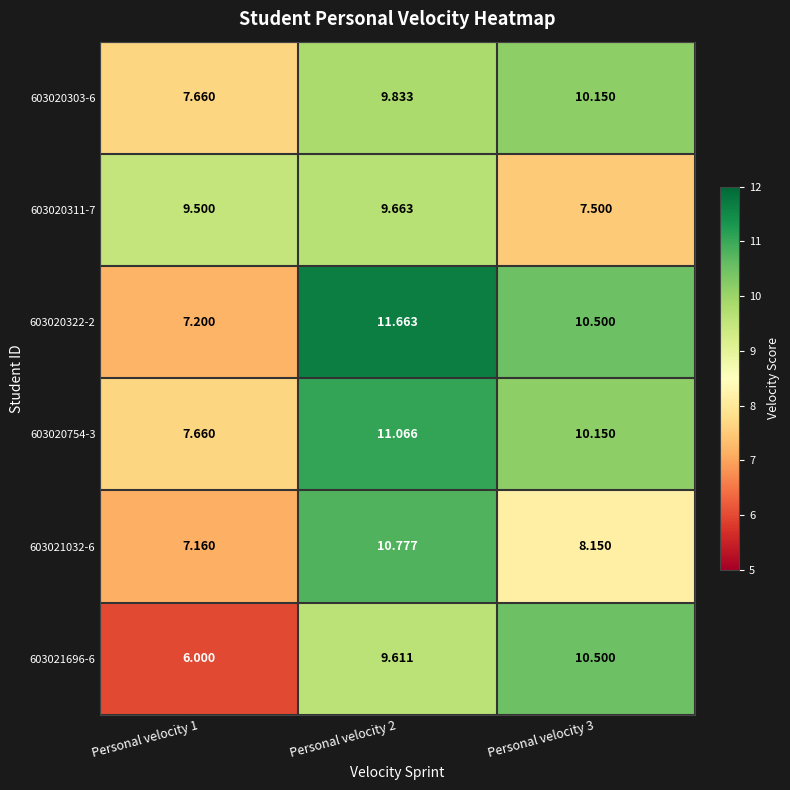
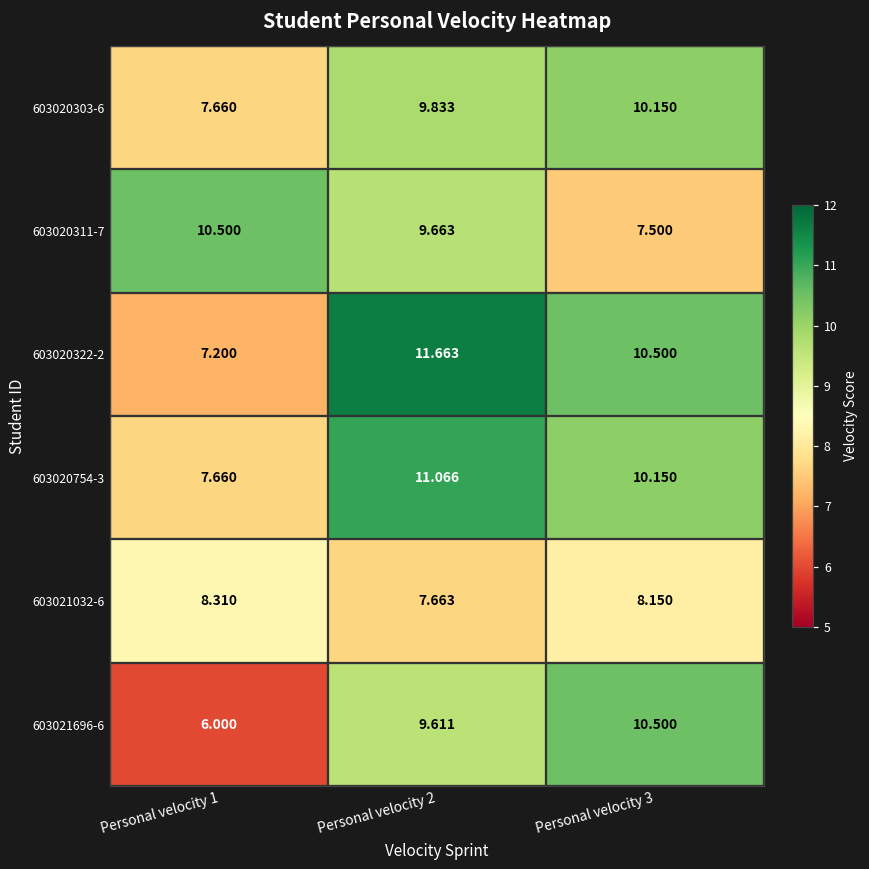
  {
    "603020303-6": {
      "Personal velocity 1": 7.660,
      "Personal velocity 2": 9.833,
      "Personal velocity 3": 10.150
    },
    "603020311-7": {
-     "Personal velocity 1": 9.500,
+     "Personal velocity 1": 10.500,
      "Personal velocity 2": 9.663,
      "Personal velocity 3": 7.500
    },
    "603020322-2": {
      "Personal velocity 1": 7.200,
      "Personal velocity 2": 11.663,
      "Personal velocity 3": 10.500
    },
    "603020754-3": {
      "Personal velocity 1": 7.660,
      "Personal velocity 2": 11.066,
      "Personal velocity 3": 10.150
    },
    "603021032-6": {
-     "Personal velocity 1": 7.160,
-     "Personal velocity 2": 10.777,
+     "Personal velocity 1": 8.310,
+     "Personal velocity 2": 7.663,
      "Personal velocity 3": 8.150
    },
    "603021696-6": {
      "Personal velocity 1": 6.000,
      "Personal velocity 2": 9.611,
      "Personal velocity 3": 10.500
    }
  }
